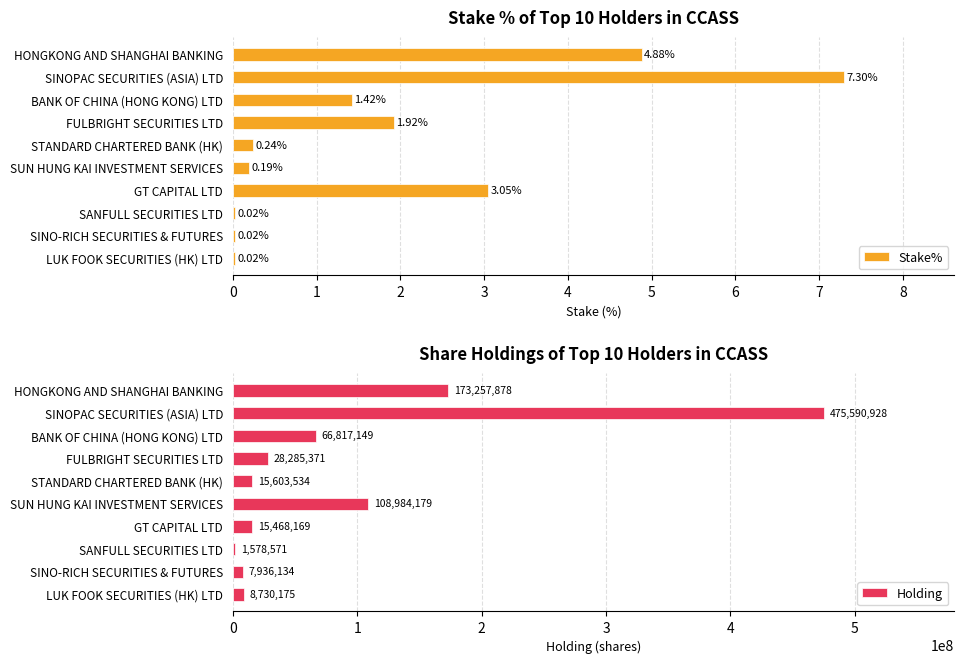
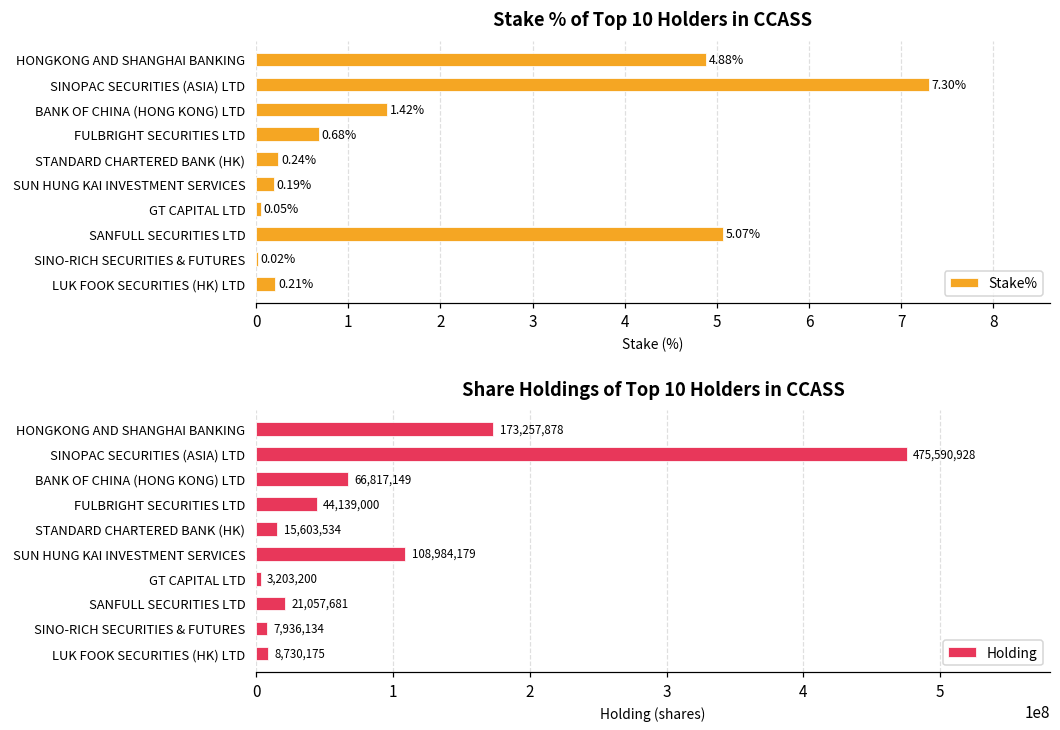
  {
    "Stake % of Top 10 Holders in CCASS": {
      "HONGKONG AND SHANGHAI BANKING": "4.88%",
      "SINOPAC SECURITIES (ASIA) LTD": "7.30%",
      "BANK OF CHINA (HONG KONG) LTD": "1.42%",
-     "FULBRIGHT SECURITIES LTD": "1.92%",
+     "FULBRIGHT SECURITIES LTD": "0.68%",
      "STANDARD CHARTERED BANK (HK)": "0.24%",
      "SUN HUNG KAI INVESTMENT SERVICES": "0.19%",
-     "GT CAPITAL LTD": "3.05%",
-     "SANFULL SECURITIES LTD": "0.02%",
+     "GT CAPITAL LTD": "0.05%",
+     "SANFULL SECURITIES LTD": "5.07%",
      "SINO-RICH SECURITIES & FUTURES": "0.02%",
-     "LUK FOOK SECURITIES (HK) LTD": "0.02%"
+     "LUK FOOK SECURITIES (HK) LTD": "0.21%"
    },
    "Share Holdings of Top 10 Holders in CCASS": {
      "HONGKONG AND SHANGHAI BANKING": "173,257,878",
      "SINOPAC SECURITIES (ASIA) LTD": "475,590,928",
      "BANK OF CHINA (HONG KONG) LTD": "66,817,149",
-     "FULBRIGHT SECURITIES LTD": "28,285,371",
+     "FULBRIGHT SECURITIES LTD": "44,139,000",
      "STANDARD CHARTERED BANK (HK)": "15,603,534",
      "SUN HUNG KAI INVESTMENT SERVICES": "108,984,179",
-     "GT CAPITAL LTD": "15,468,169",
-     "SANFULL SECURITIES LTD": "1,578,571",
+     "GT CAPITAL LTD": "3,203,200",
+     "SANFULL SECURITIES LTD": "21,057,681",
      "SINO-RICH SECURITIES & FUTURES": "7,936,134",
      "LUK FOOK SECURITIES (HK) LTD": "8,730,175"
    }
  }
